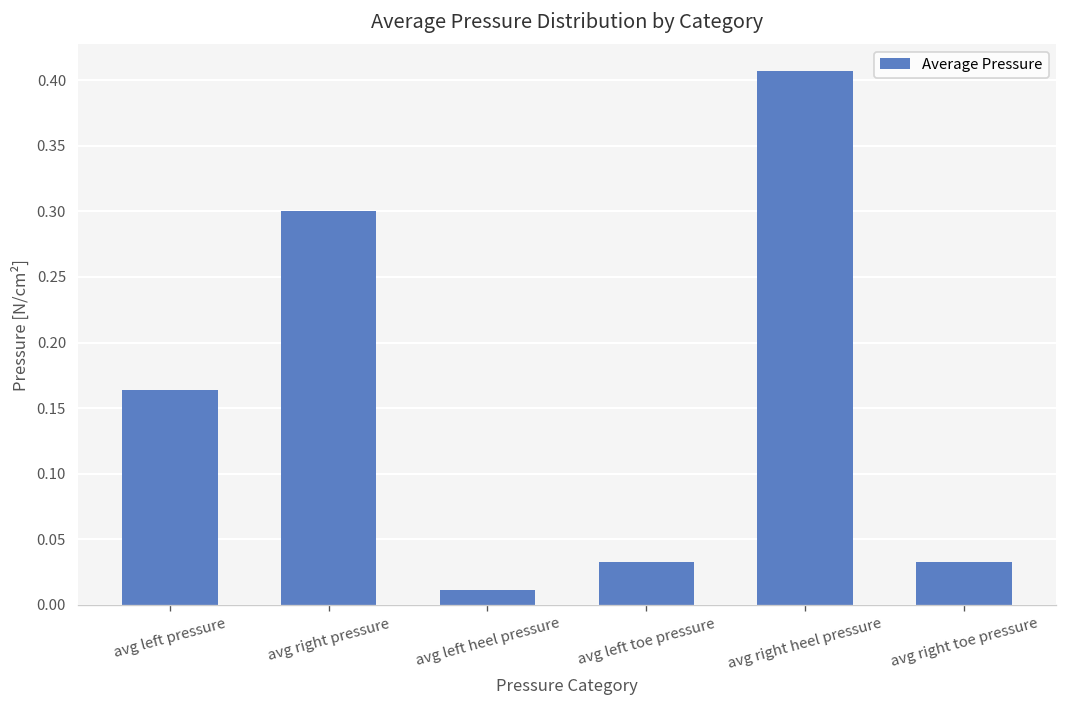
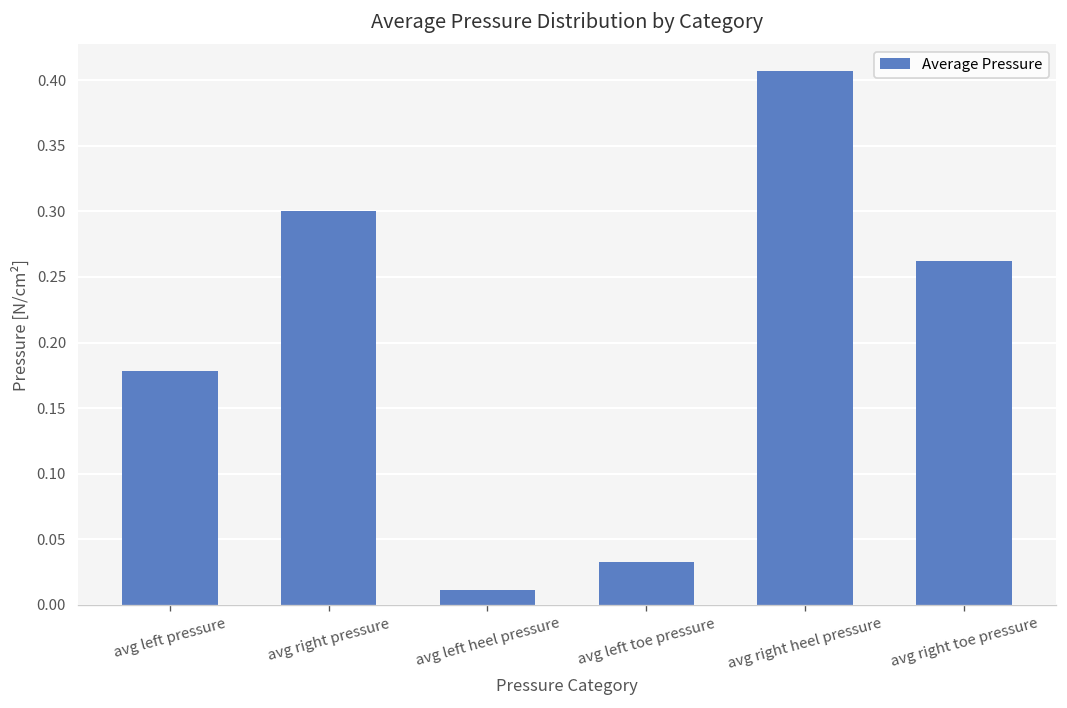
  {
-   "avg left pressure": 0.164,
+   "avg left pressure": 0.178,
    "avg right pressure": 0.300,
    "avg left heel pressure": 0.011,
    "avg left toe pressure": 0.033,
    "avg right heel pressure": 0.407,
-   "avg right toe pressure": 0.033
+   "avg right toe pressure": 0.262
  }
